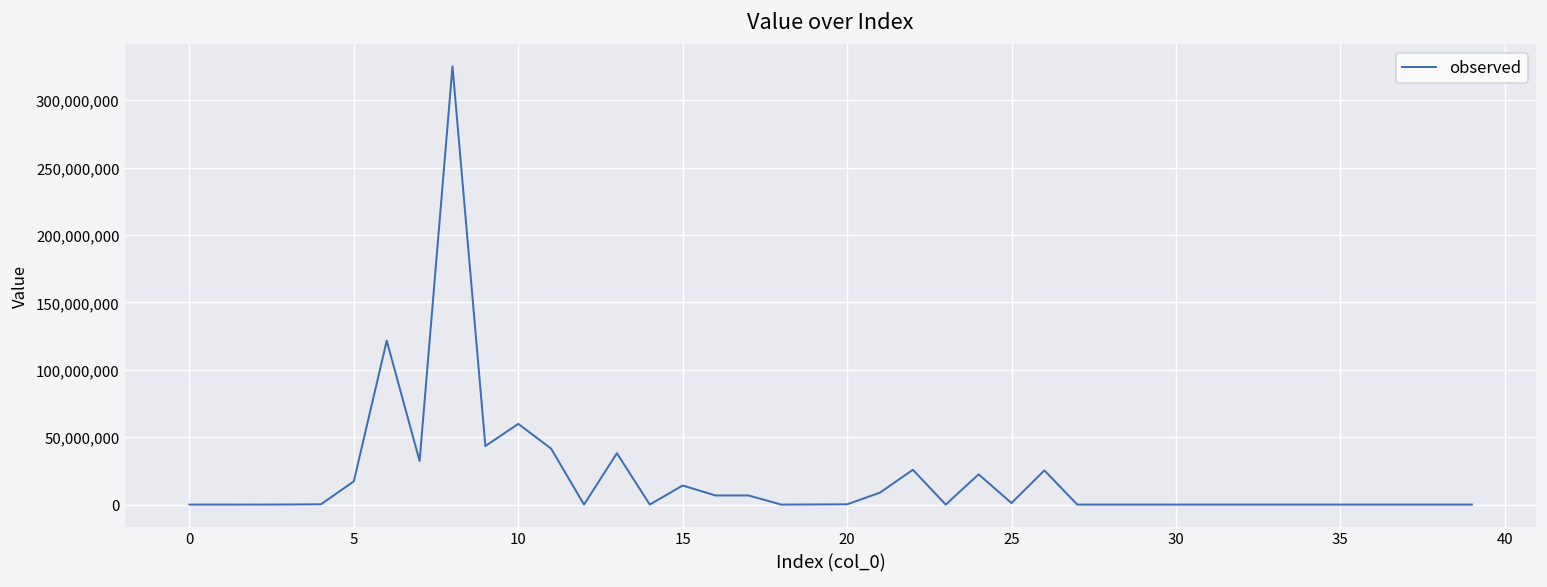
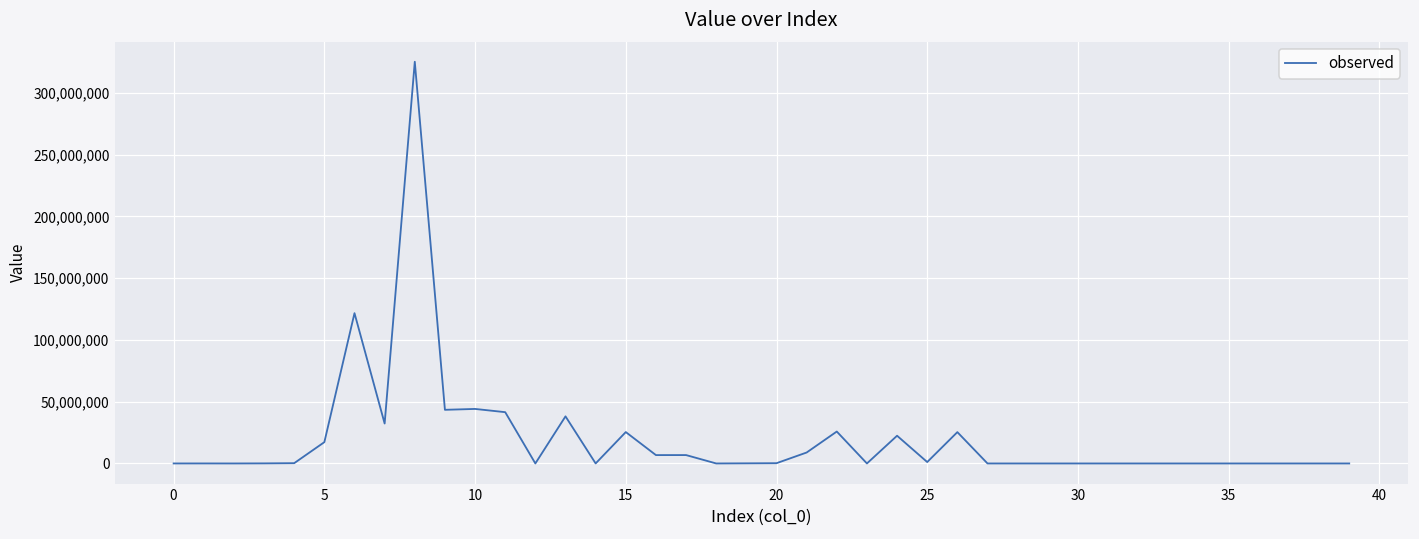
  {
    "0": "0",
    "5": "17,000,000",
-   "10": "60,000,000",
-   "15": "14,000,000",
+   "10": "44,000,000",
+   "15": "25,000,000",
    "20": "0",
    "25": "1,000,000",
    "30": "0",
    "35": "0"
  }
